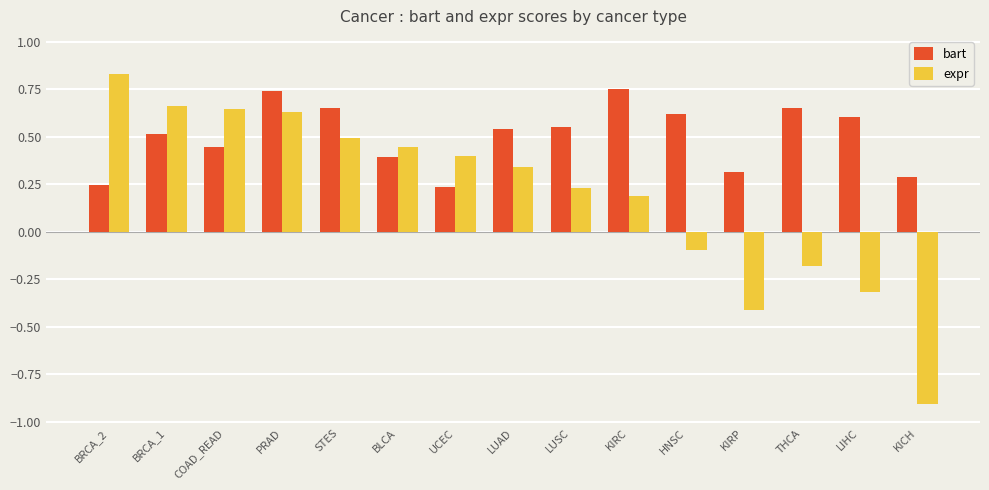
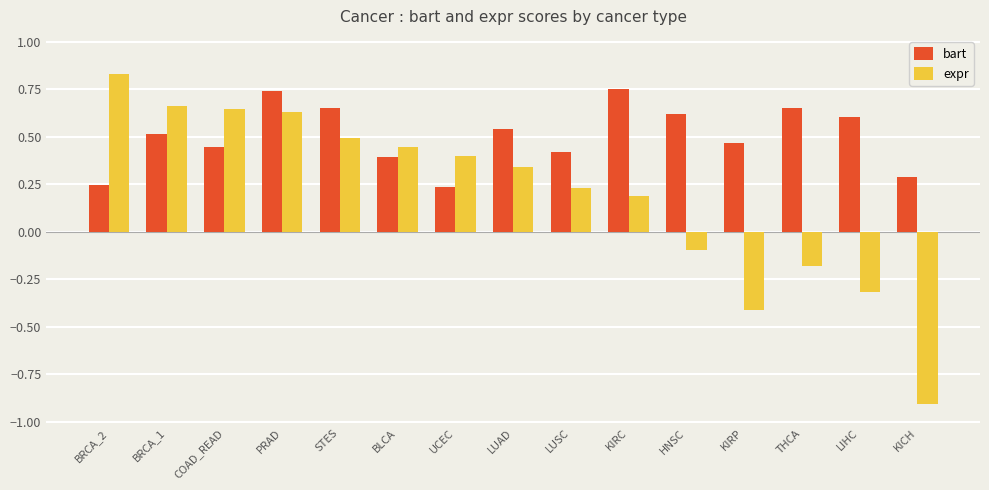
  {
    "bart": {
      "BRCA_2": 0.25,
      "BRCA_1": 0.51,
      "COAD_READ": 0.44,
      "PRAD": 0.74,
      "STES": 0.65,
      "BLCA": 0.39,
      "UCEC": 0.23,
      "LUAD": 0.54,
-     "LUSC": 0.55,
+     "LUSC": 0.42,
      "KIRC": 0.75,
      "HNSC": 0.62,
-     "KIRP": 0.31,
+     "KIRP": 0.47,
      "THCA": 0.65,
      "LIHC": 0.60,
      "KICH": 0.29
    },
    "expr": {
      "BRCA_2": 0.83,
      "BRCA_1": 0.66,
      "COAD_READ": 0.64,
      "PRAD": 0.63,
      "STES": 0.50,
      "BLCA": 0.44,
      "UCEC": 0.40,
      "LUAD": 0.34,
      "LUSC": 0.23,
      "KIRC": 0.19,
      "HNSC": -0.10,
      "KIRP": -0.41,
      "THCA": -0.18,
      "LIHC": -0.31,
      "KICH": -0.90
    }
  }
